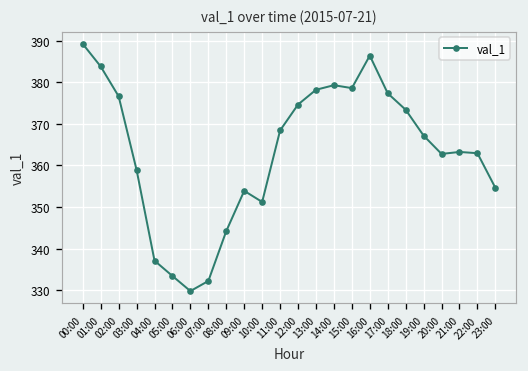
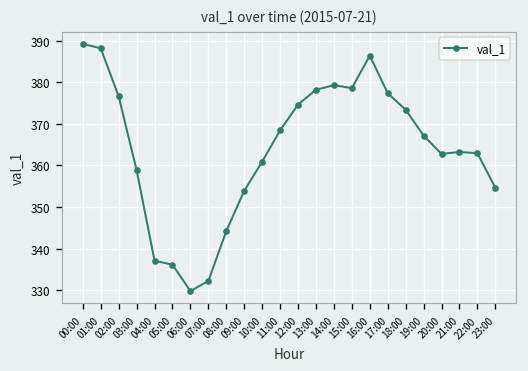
  {
    "00:00": 389,
-   "01:00": 384,
+   "01:00": 388,
    "02:00": 377,
    "03:00": 359,
    "04:00": 337,
-   "05:00": 333,
+   "05:00": 336,
    "06:00": 330,
    "07:00": 332,
    "08:00": 344,
    "09:00": 354,
-   "10:00": 351,
+   "10:00": 361,
    "11:00": 368,
    "12:00": 375,
    "13:00": 378,
    "14:00": 379,
    "15:00": 379,
    "16:00": 386,
    "17:00": 377,
    "18:00": 373,
    "19:00": 367,
    "20:00": 363,
    "21:00": 363,
    "22:00": 363,
    "23:00": 355
  }
